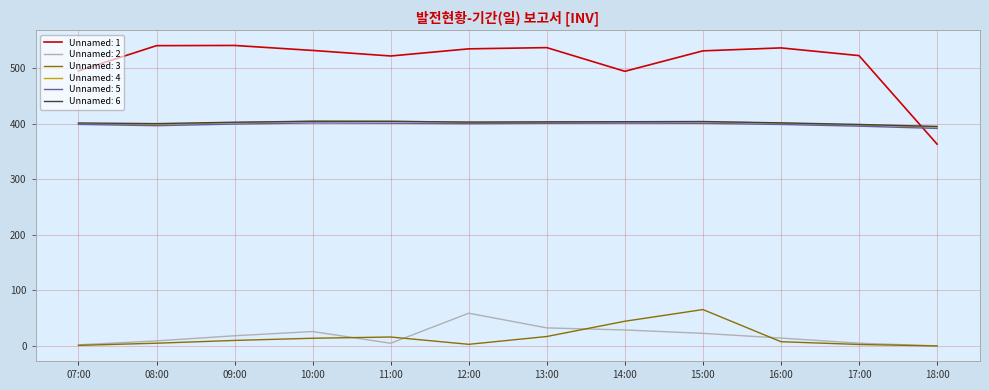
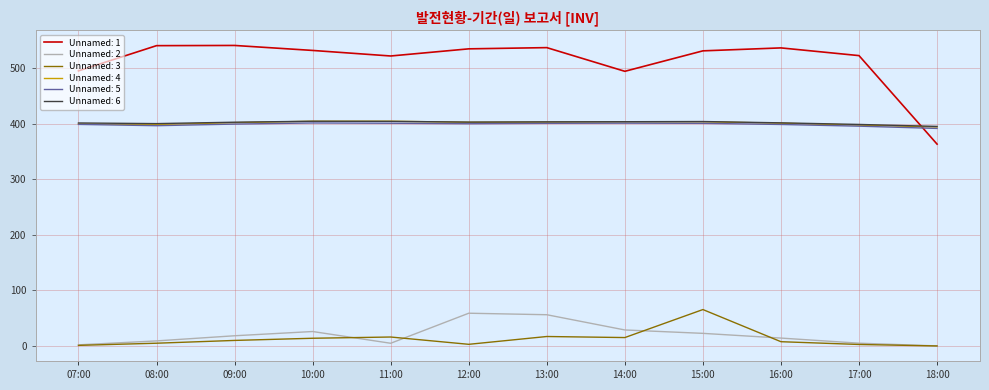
  {
    "Unnamed: 1": {
      "08:00": 540,
      "09:00": 540,
      "10:00": 530,
      "11:00": 520,
      "12:00": 530,
      "13:00": 540,
      "14:00": 490,
      "15:00": 530,
      "16:00": 540,
      "17:00": 520,
      "18:00": 360
    },
    "Unnamed: 2": {
      "09:00": 20,
      "10:00": 30,
      "11:00": 0,
      "12:00": 60,
-     "13:00": 30,
+     "13:00": 60,
      "14:00": 30,
      "15:00": 20,
      "16:00": 10
    },
    "Unnamed: 3": {
      "09:00": 10,
      "10:00": 10,
      "11:00": 20,
      "12:00": 0,
      "13:00": 20,
-     "14:00": 40,
+     "14:00": 20,
      "15:00": 70,
      "16:00": 10
    }
  }
